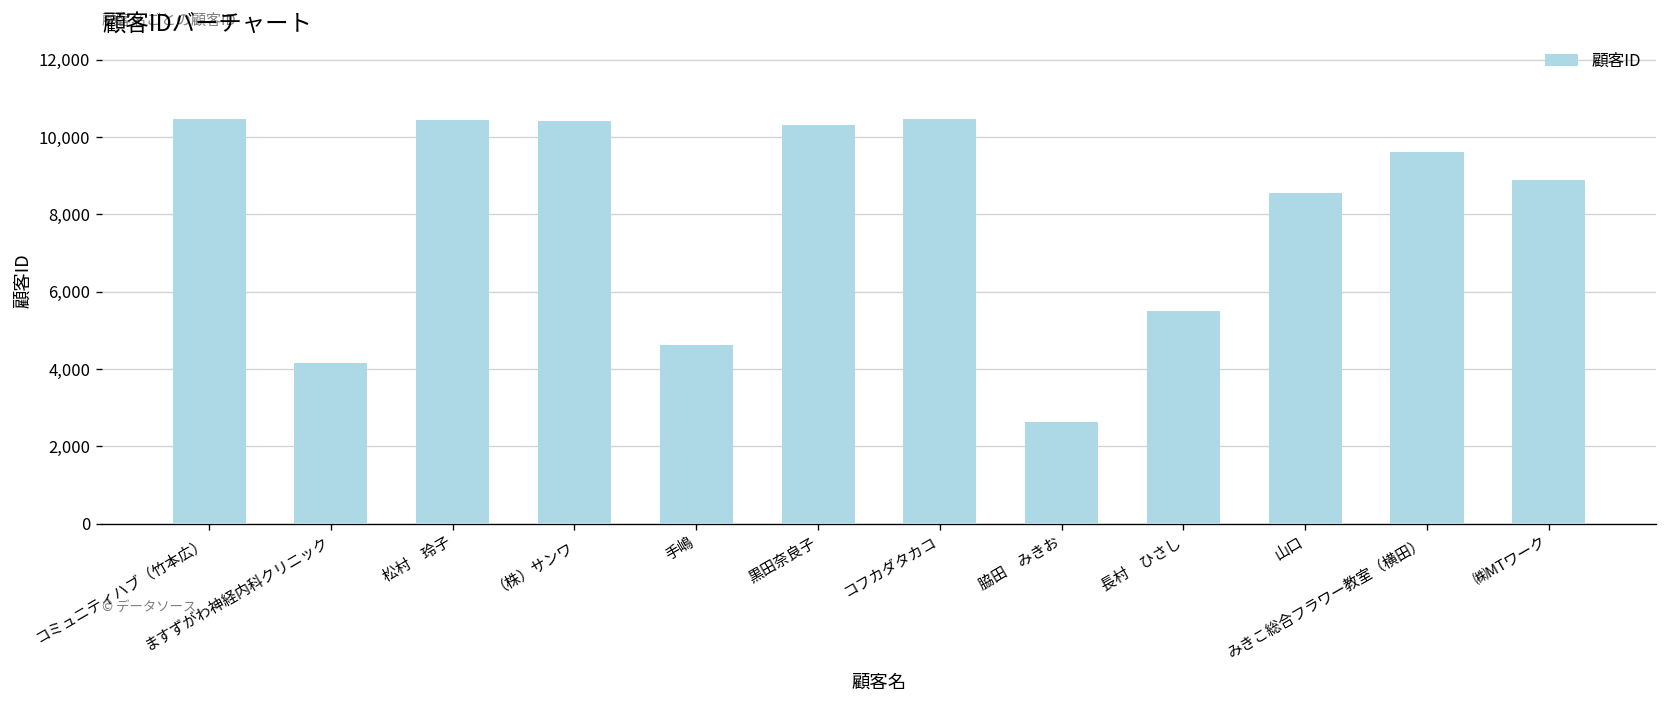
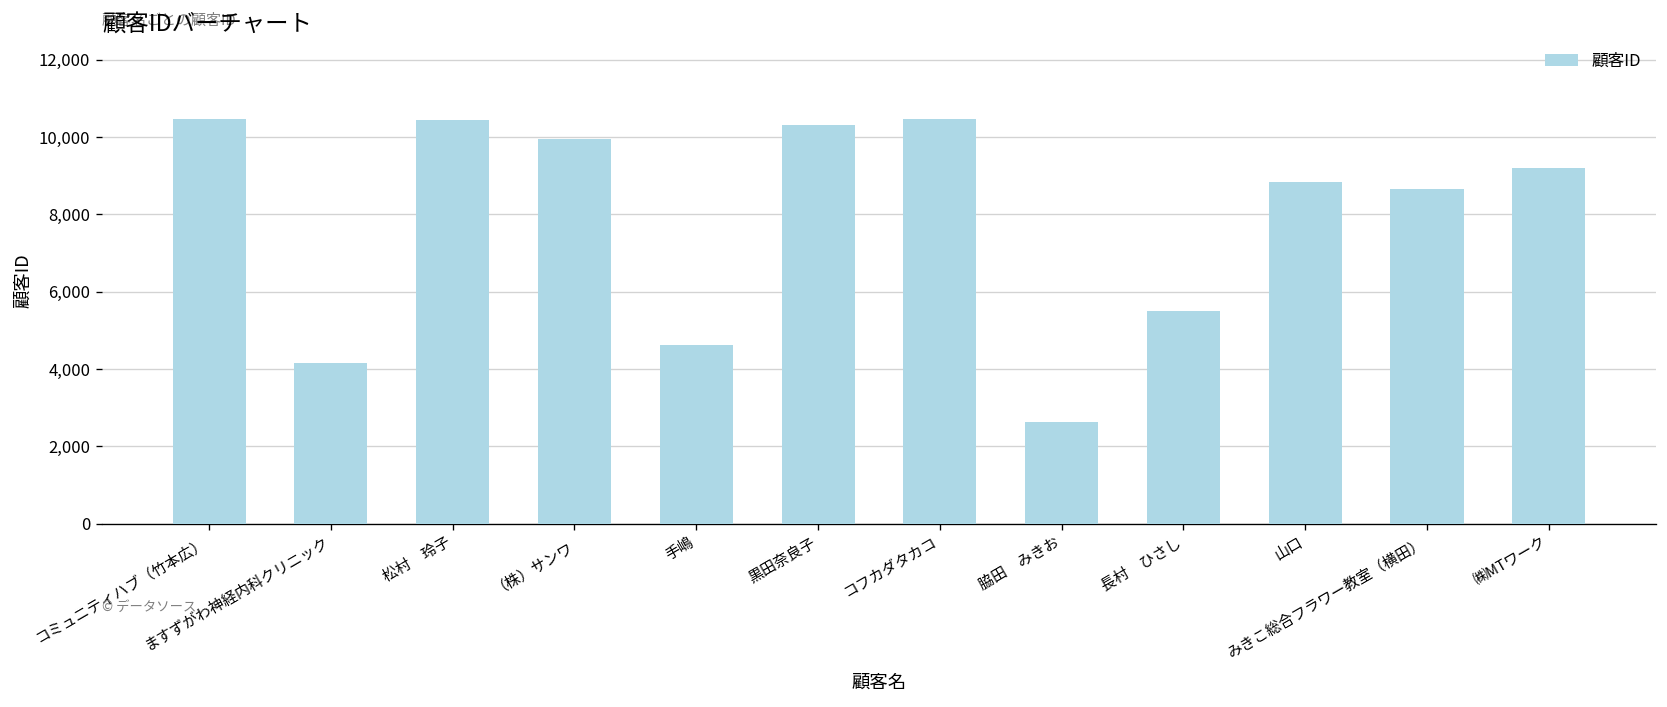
  {
    "コミュニティハブ（竹本広）": "10,500",
    "ますずがわ神経内科クリニック": "4,200",
    "松村 玲子": "10,400",
-   "（株）サンワ": "10,400",
+   "（株）サンワ": "10,000",
    "手嶋": "4,600",
    "黒田奈良子": "10,300",
    "コフカダタカコ": "10,500",
    "脇田 みきお": "2,600",
    "長村 ひさし": "5,500",
-   "山口": "8,600",
-   "みきこ総合フラワー教室（横田）": "9,600",
-   "㈱MTワーク": "8,900"
+   "山口": "8,800",
+   "みきこ総合フラワー教室（横田）": "8,600",
+   "㈱MTワーク": "9,200"
  }
